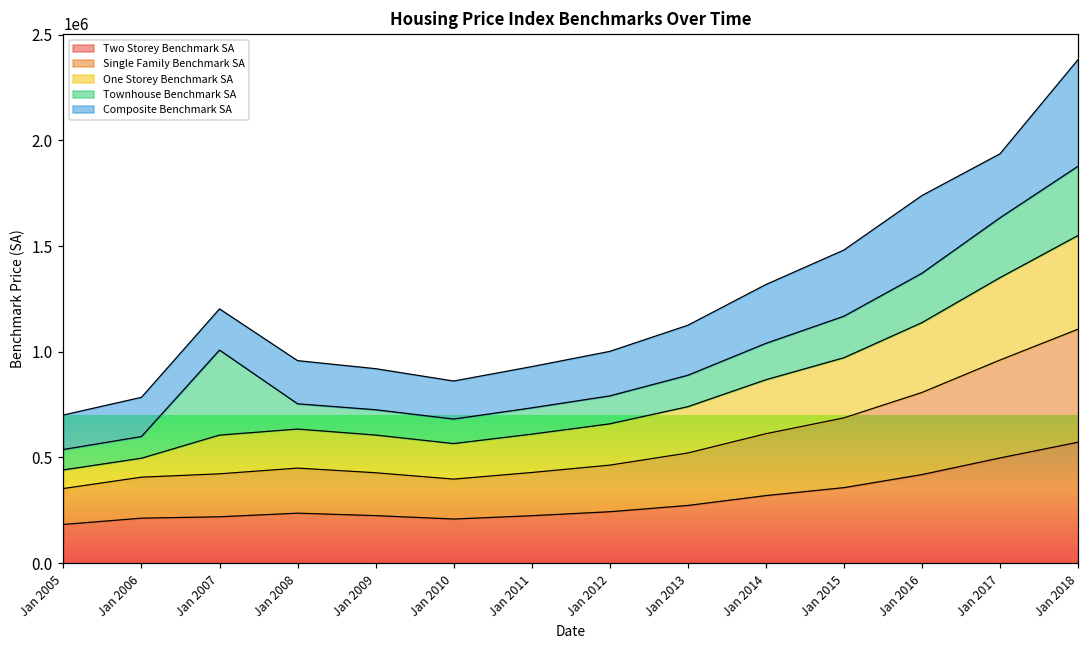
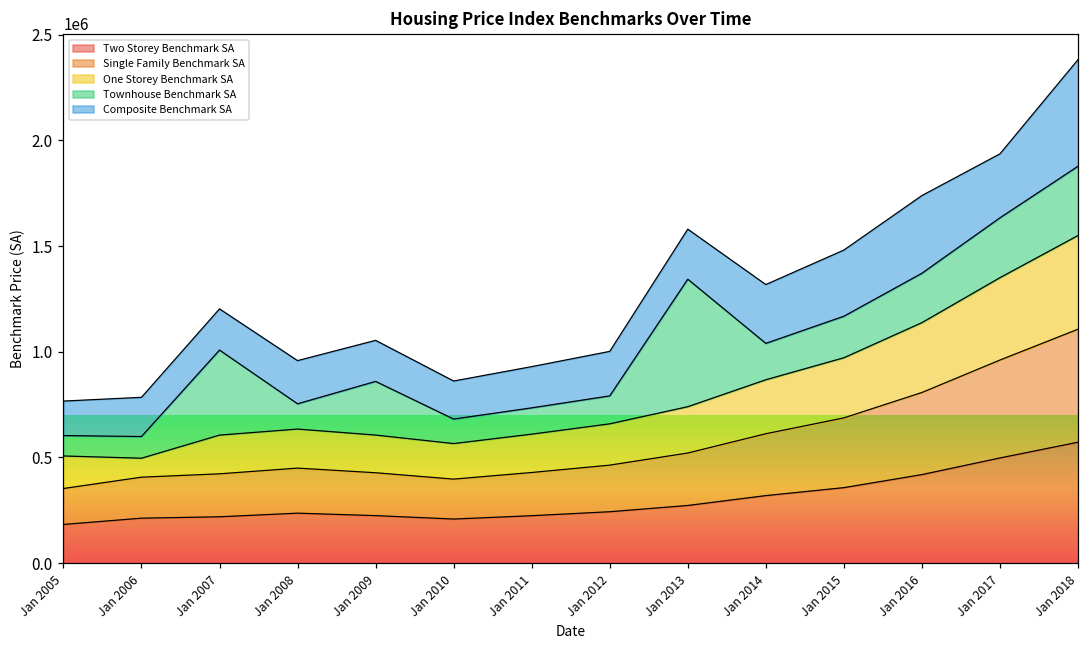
  {
    "One Storey Benchmark SA": {
-     "Jan 2005": 90000,
+     "Jan 2005": 150000,
      "Jan 2006": 90000,
      "Jan 2007": 180000,
      "Jan 2008": 180000,
      "Jan 2009": 180000,
      "Jan 2010": 170000,
      "Jan 2011": 180000,
      "Jan 2012": 200000,
      "Jan 2013": 220000,
      "Jan 2014": 260000,
      "Jan 2015": 280000,
      "Jan 2016": 330000,
      "Jan 2017": 390000,
      "Jan 2018": 440000
    },
    "Townhouse Benchmark SA": {
      "Jan 2005": 100000,
      "Jan 2006": 100000,
      "Jan 2007": 400000,
      "Jan 2008": 120000,
-     "Jan 2009": 120000,
+     "Jan 2009": 250000,
      "Jan 2010": 120000,
      "Jan 2011": 120000,
      "Jan 2012": 130000,
-     "Jan 2013": 150000,
+     "Jan 2013": 600000,
      "Jan 2014": 170000,
      "Jan 2015": 200000,
      "Jan 2016": 230000,
      "Jan 2017": 280000,
      "Jan 2018": 330000
    },
    "Composite Benchmark SA": {
      "Jan 2005": 160000,
      "Jan 2006": 190000,
      "Jan 2007": 190000,
      "Jan 2008": 200000,
      "Jan 2009": 190000,
      "Jan 2010": 180000,
      "Jan 2011": 200000,
      "Jan 2012": 210000,
      "Jan 2013": 240000,
      "Jan 2014": 280000,
      "Jan 2015": 310000,
      "Jan 2016": 370000,
      "Jan 2017": 300000,
      "Jan 2018": 500000
    }
  }
